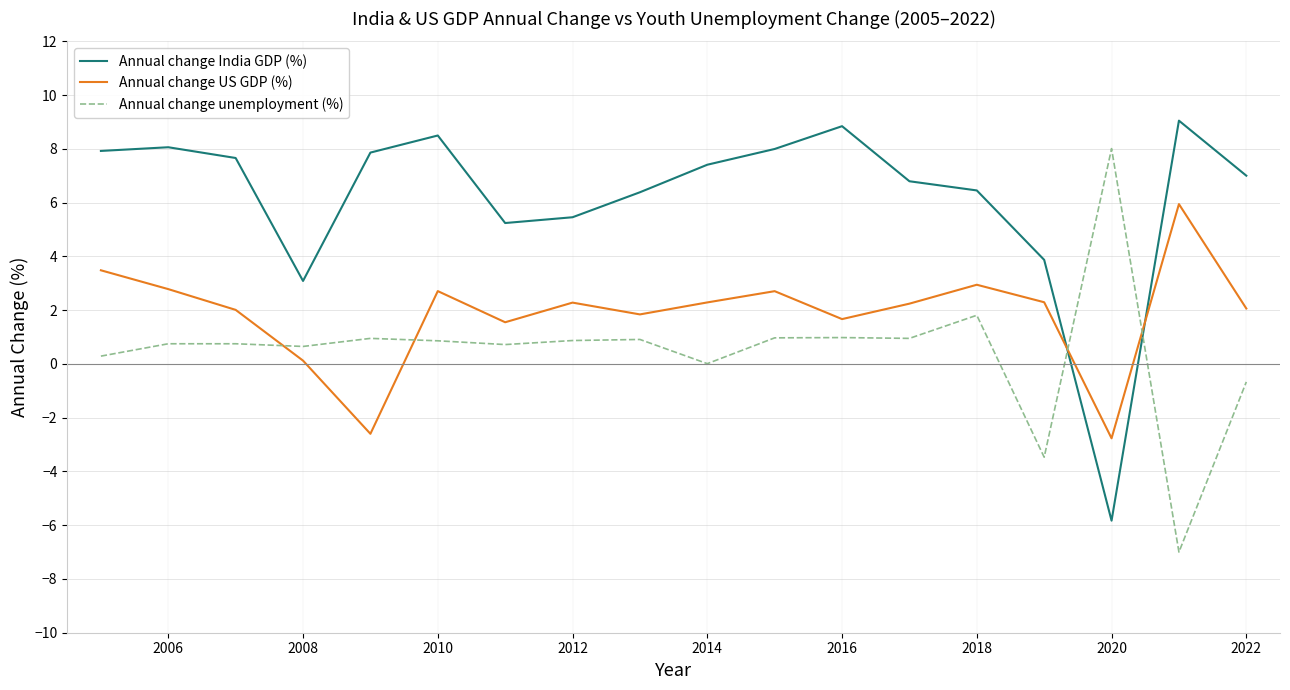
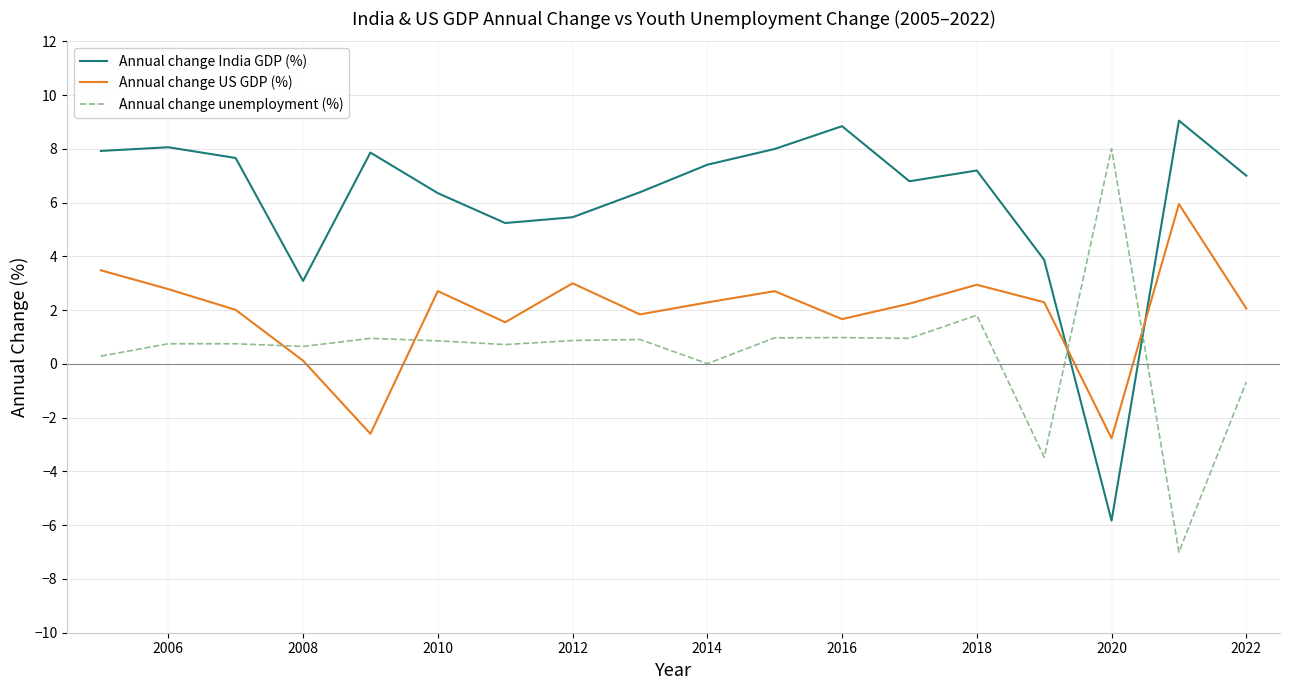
  {
    "Annual change India GDP (%)": {
      "2006": 8.1,
      "2008": 3.1,
-     "2010": 8.5,
+     "2010": 6.4,
      "2012": 5.5,
      "2014": 7.4,
      "2016": 8.8,
-     "2018": 6.5,
+     "2018": 7.2,
      "2020": -5.8,
      "2022": 7.0
    },
    "Annual change US GDP (%)": {
      "2006": 2.8,
      "2008": 0.1,
      "2010": 2.7,
-     "2012": 2.3,
+     "2012": 3.0,
      "2014": 2.3,
      "2016": 1.7,
      "2018": 2.9,
      "2020": -2.8,
      "2022": 2.1
    },
    "Annual change unemployment (%)": {
      "2006": 0.8,
      "2008": 0.7,
      "2010": 0.9,
      "2012": 0.9,
      "2014": 0.0,
      "2016": 1.0,
      "2018": 1.8,
      "2020": 8.0,
      "2022": -0.7
    }
  }
